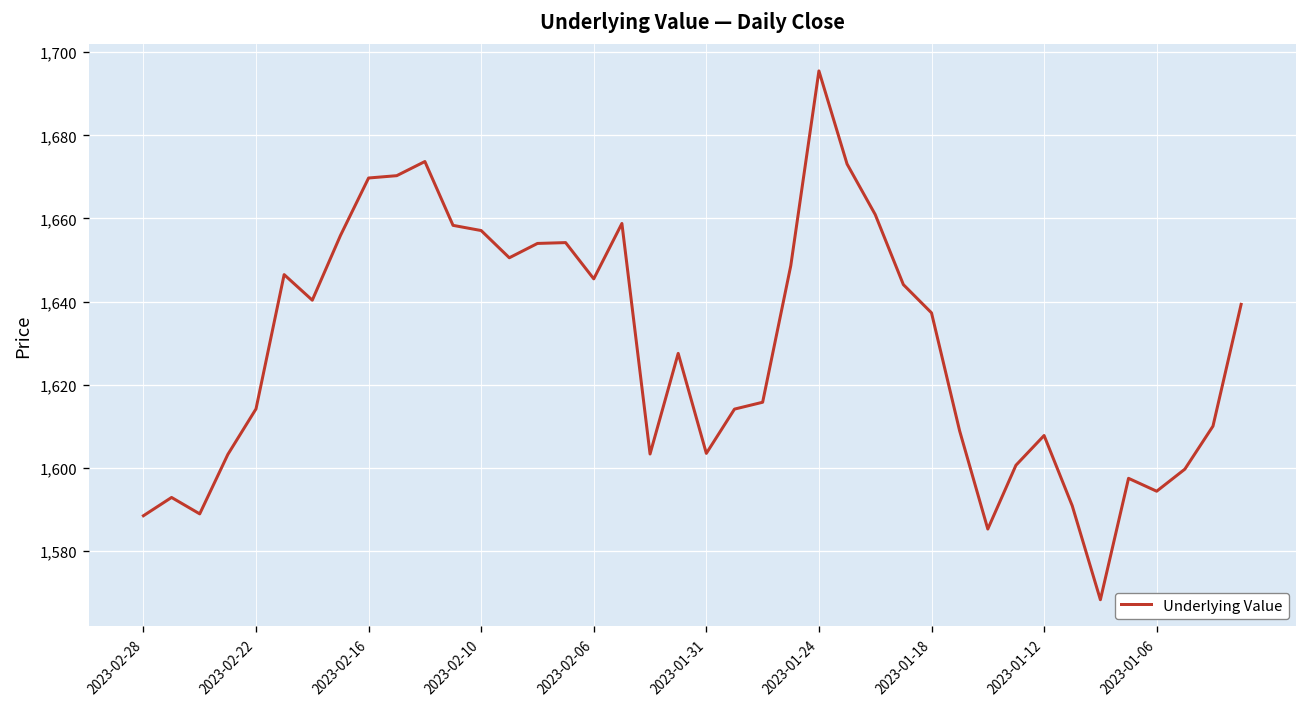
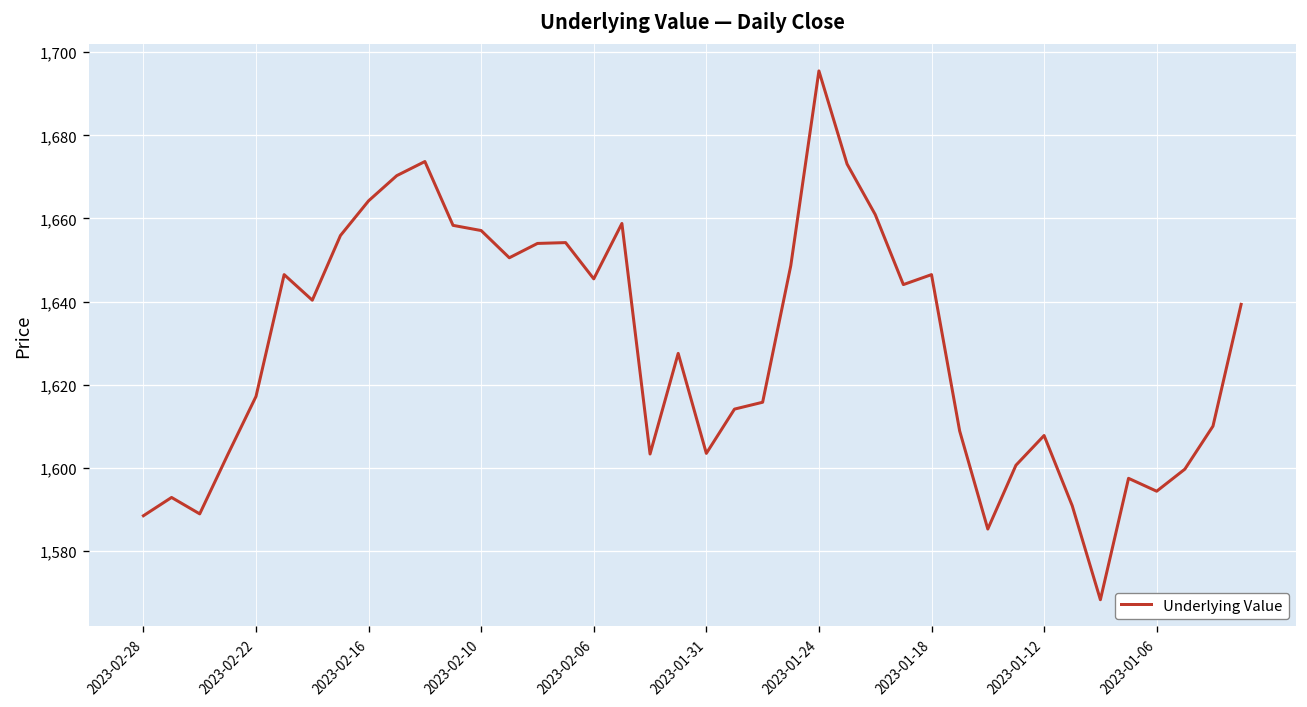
  {
    "2023-02-28": "1,589",
-   "2023-02-22": "1,614",
-   "2023-02-16": "1,670",
+   "2023-02-22": "1,617",
+   "2023-02-16": "1,664",
    "2023-02-10": "1,657",
    "2023-02-06": "1,645",
    "2023-01-31": "1,604",
    "2023-01-24": "1,696",
-   "2023-01-18": "1,637",
+   "2023-01-18": "1,647",
    "2023-01-12": "1,608",
    "2023-01-06": "1,594"
  }
